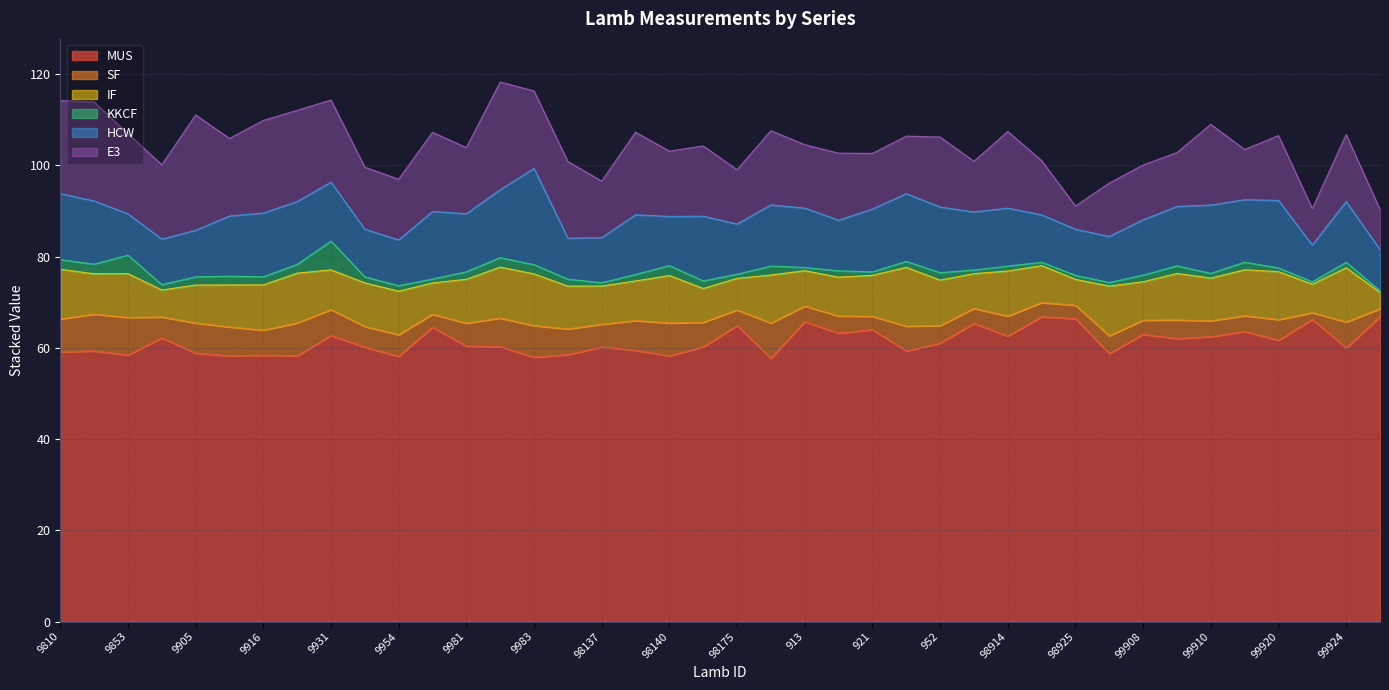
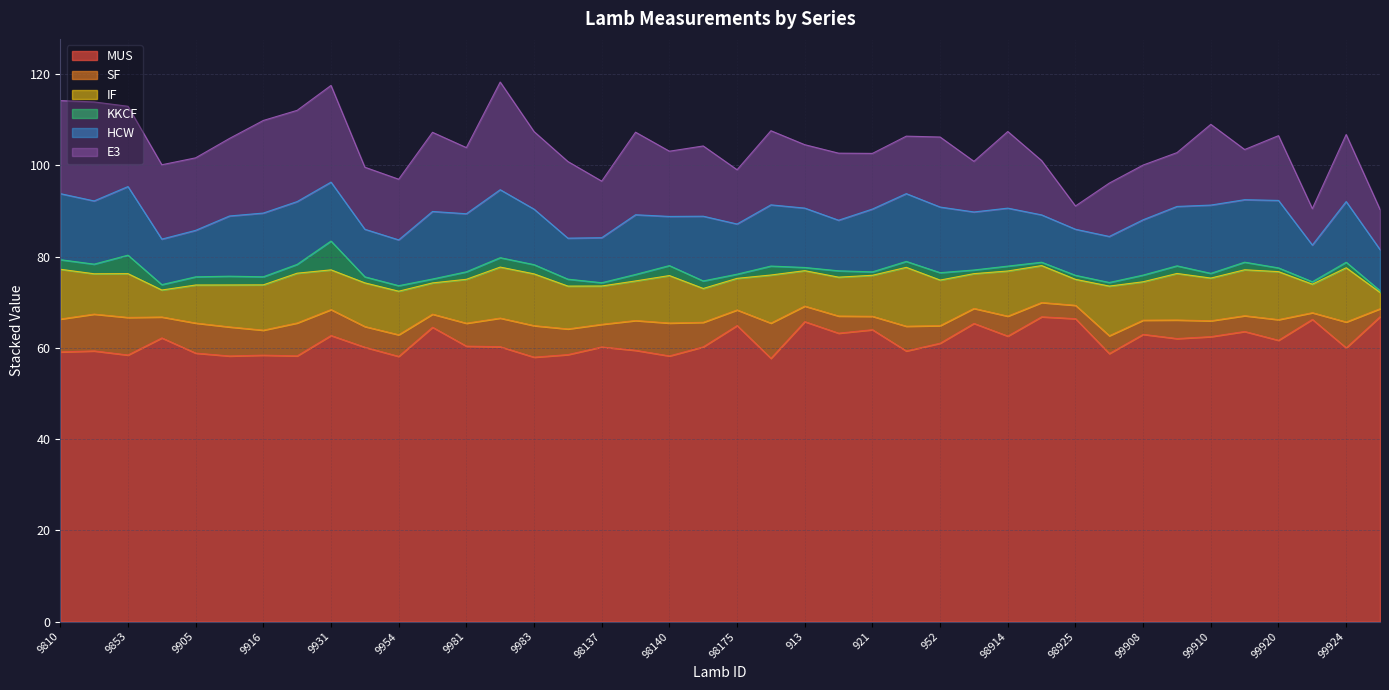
  {
    "KKCF": {
      "9810": 2,
      "9853": 4,
      "9905": 2,
      "9916": 2,
      "9931": 6,
      "9954": 1,
      "9981": 2,
      "9983": 2,
      "98137": 1,
      "98140": 2,
      "98175": 1,
      "913": 1,
      "921": 1,
      "952": 2,
      "98914": 1,
      "98925": 1,
      "99908": 1,
      "99910": 1,
      "99920": 1,
      "99924": 1
    },
    "HCW": {
      "9810": 14,
-     "9853": 9,
+     "9853": 15,
      "9905": 10,
      "9916": 14,
      "9931": 13,
      "9954": 10,
      "9981": 13,
-     "9983": 21,
+     "9983": 12,
      "98137": 10,
      "98140": 11,
      "98175": 11,
      "913": 13,
      "921": 14,
      "952": 14,
      "98914": 13,
      "98925": 10,
      "99908": 12,
      "99910": 15,
      "99920": 15,
      "99924": 13
    },
    "E3": {
      "9810": 20,
-     "9905": 25,
+     "9905": 16,
      "9916": 20,
-     "9931": 18,
+     "9931": 21,
      "9954": 13,
      "9981": 15,
      "9983": 17,
      "98137": 12,
      "98140": 14,
      "98175": 12,
      "913": 14,
      "921": 12,
      "952": 15,
      "98914": 17,
      "98925": 5,
      "99908": 12,
      "99910": 18,
      "99920": 14,
      "99924": 15
    }
  }
